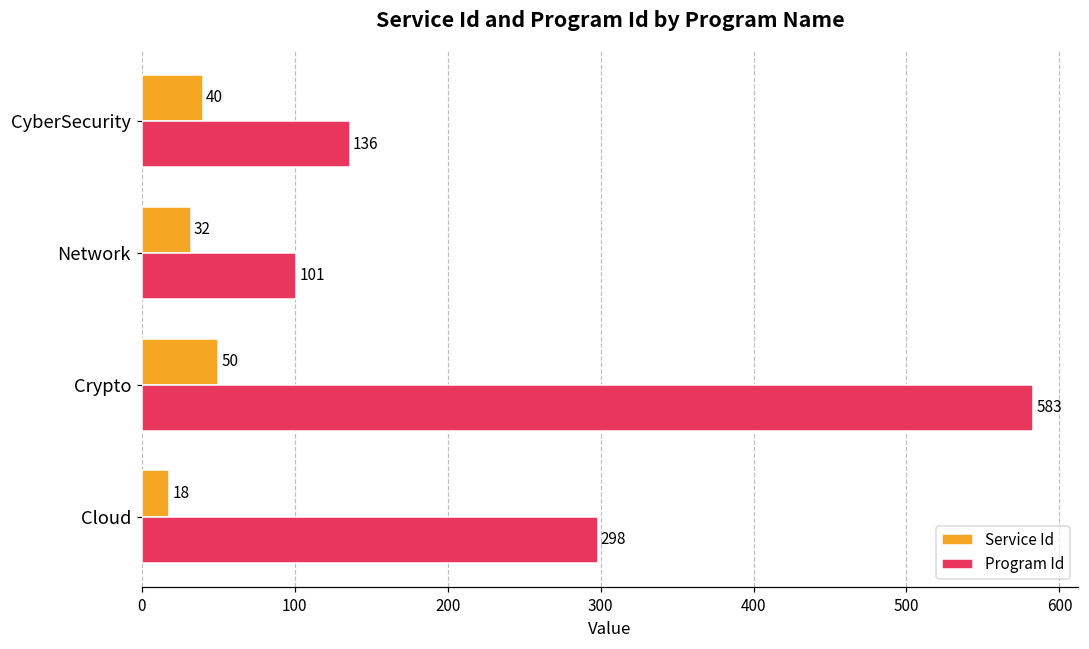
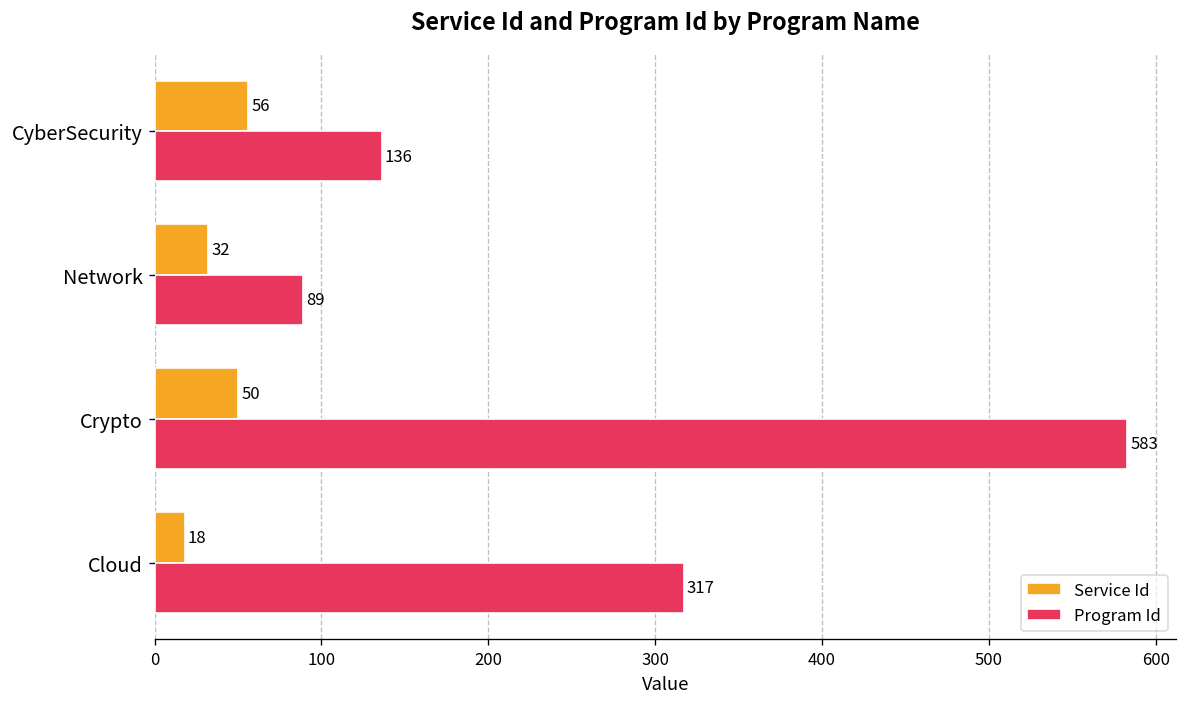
  {
    "Service Id": {
-     "CyberSecurity": 40,
+     "CyberSecurity": 56,
      "Network": 32,
      "Crypto": 50,
      "Cloud": 18
    },
    "Program Id": {
      "CyberSecurity": 136,
-     "Network": 101,
+     "Network": 89,
      "Crypto": 583,
-     "Cloud": 298
+     "Cloud": 317
    }
  }
